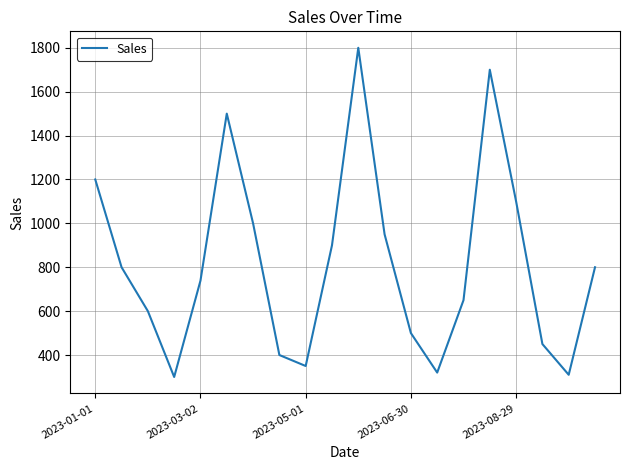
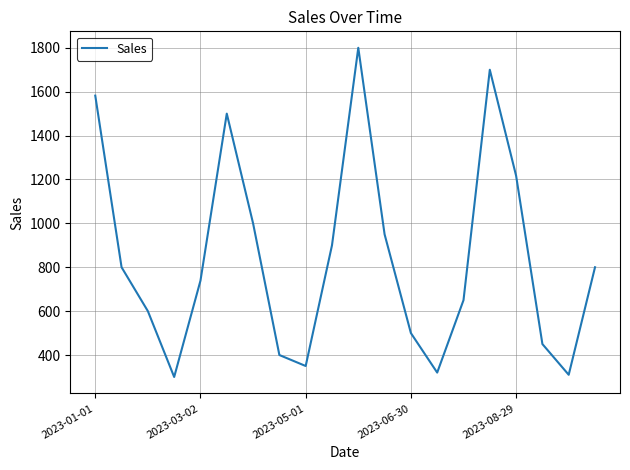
  {
-   "2023-01-01": 1200,
+   "2023-01-01": 1580,
    "2023-03-02": 740,
    "2023-05-01": 350,
    "2023-06-30": 500,
-   "2023-08-29": 1100
+   "2023-08-29": 1220
  }
